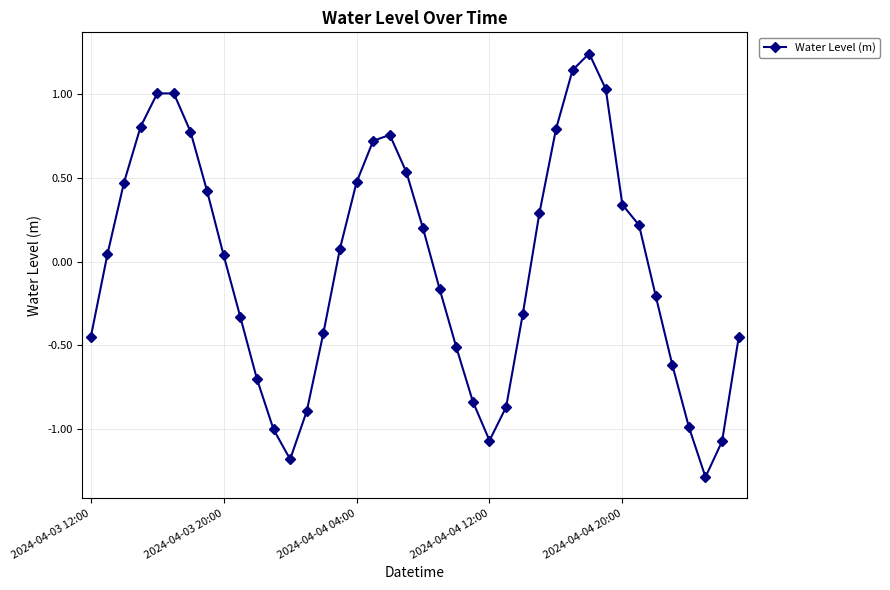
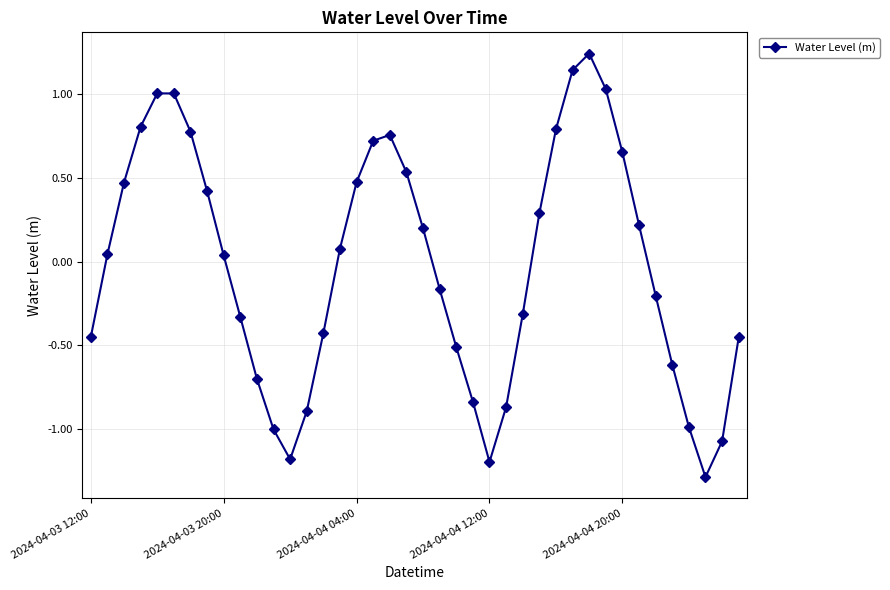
  {
    "2024-04-03 12:00": -0.45,
    "2024-04-03 20:00": 0.04,
    "2024-04-04 04:00": 0.47,
-   "2024-04-04 12:00": -1.07,
-   "2024-04-04 20:00": 0.34
+   "2024-04-04 12:00": -1.19,
+   "2024-04-04 20:00": 0.65
  }
